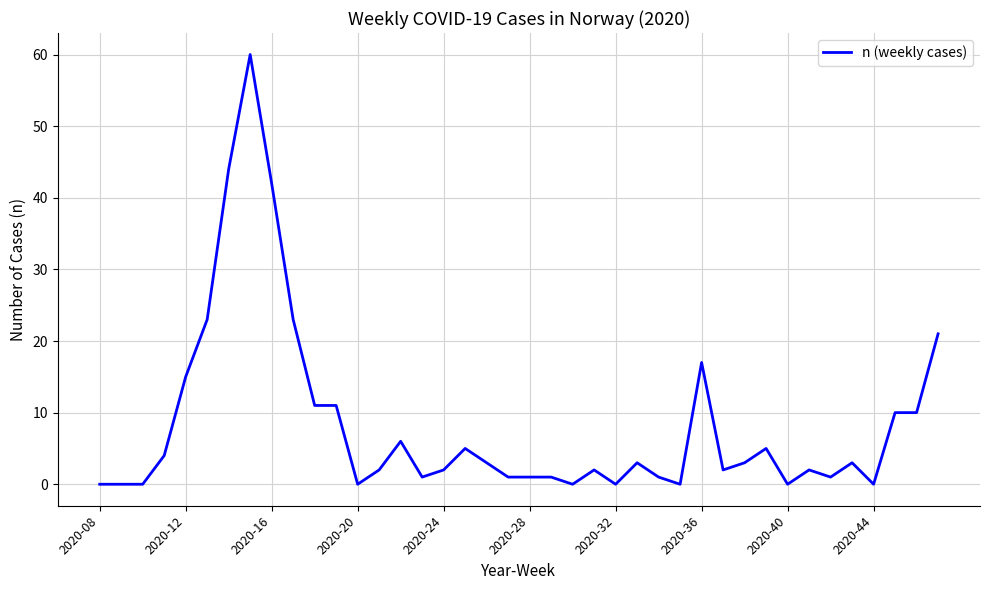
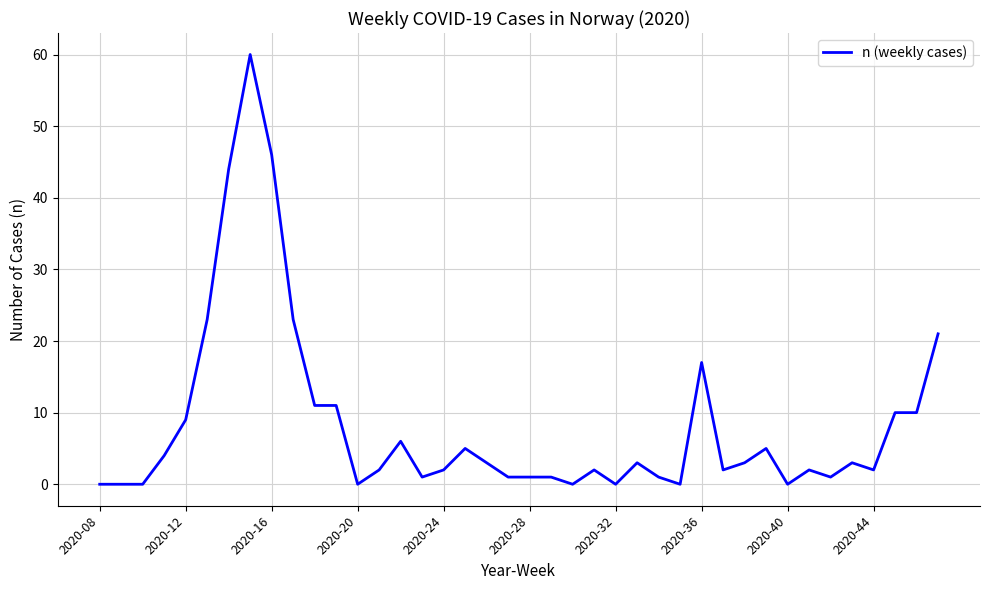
  {
    "2020-08": 0,
-   "2020-12": 15,
-   "2020-16": 42,
+   "2020-12": 9,
+   "2020-16": 46,
    "2020-20": 0,
    "2020-24": 2,
    "2020-28": 1,
    "2020-32": 0,
    "2020-36": 17,
    "2020-40": 0,
-   "2020-44": 0
+   "2020-44": 2
  }
